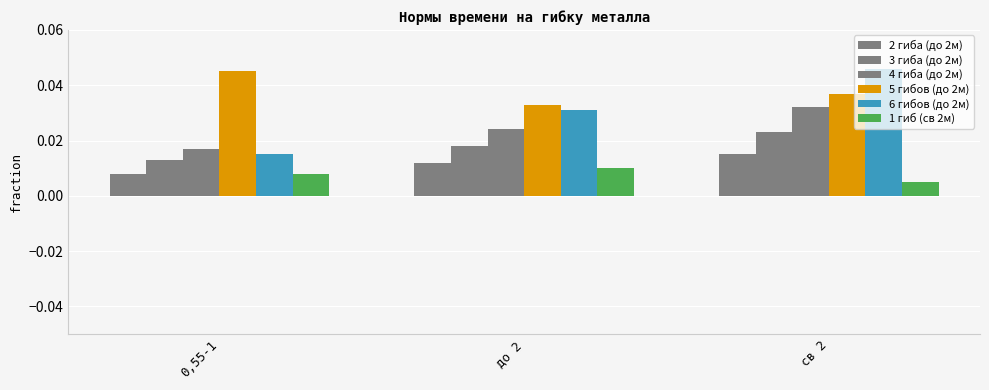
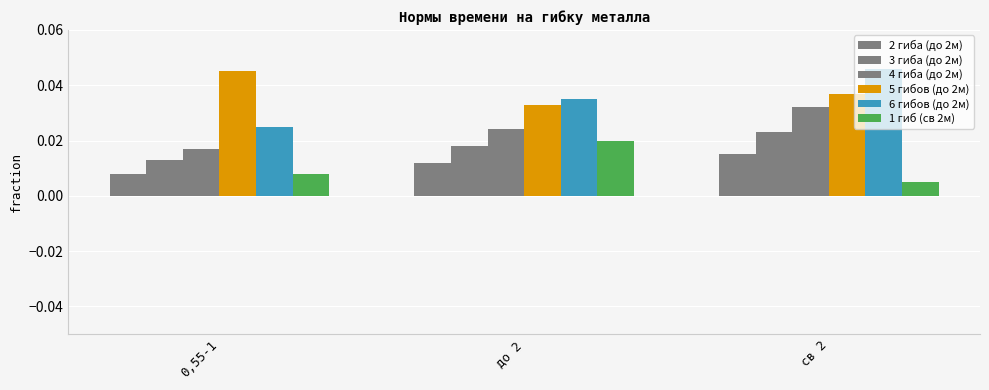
  {
    "5 гибов (до 2м)": {
      "0,55-1": 0.045,
      "до 2": 0.033,
      "св 2": 0.037
    },
    "6 гибов (до 2м)": {
-     "0,55-1": 0.015,
-     "до 2": 0.031
+     "0,55-1": 0.025,
+     "до 2": 0.035
    },
    "1 гиб (св 2м)": {
      "0,55-1": 0.008,
-     "до 2": 0.01,
+     "до 2": 0.02,
      "св 2": 0.005
    }
  }
